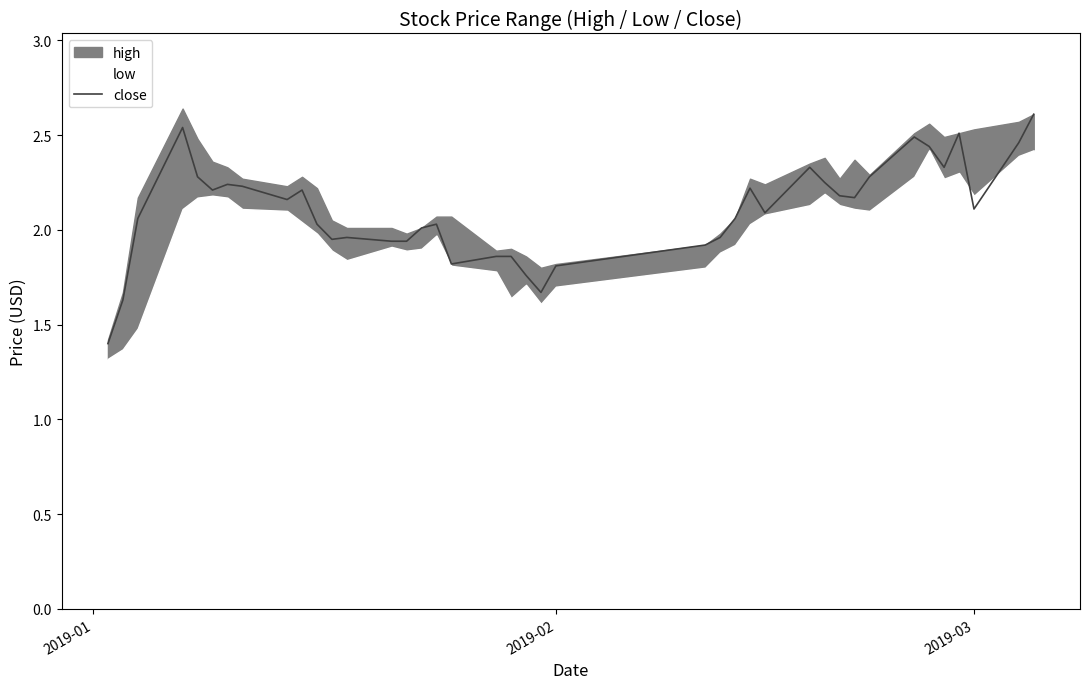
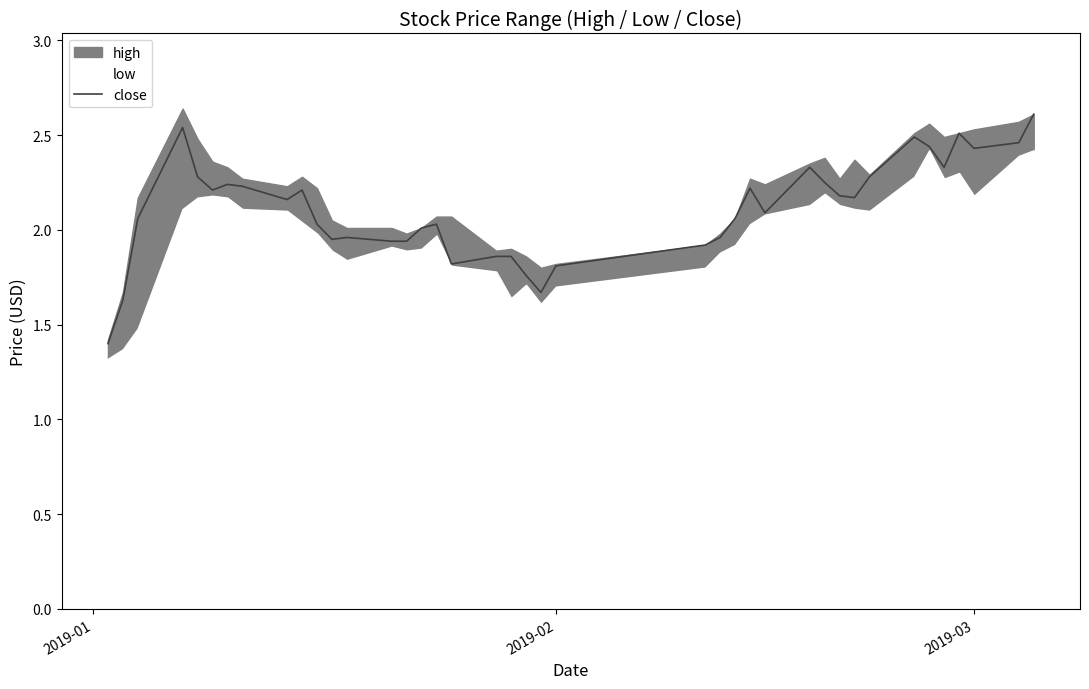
  {
    "close": {
-     "2019-03": 2.11
+     "2019-03": 2.43
    },
    "low": {
      "2019-02": 1.70,
      "2019-03": 2.18
    }
  }
